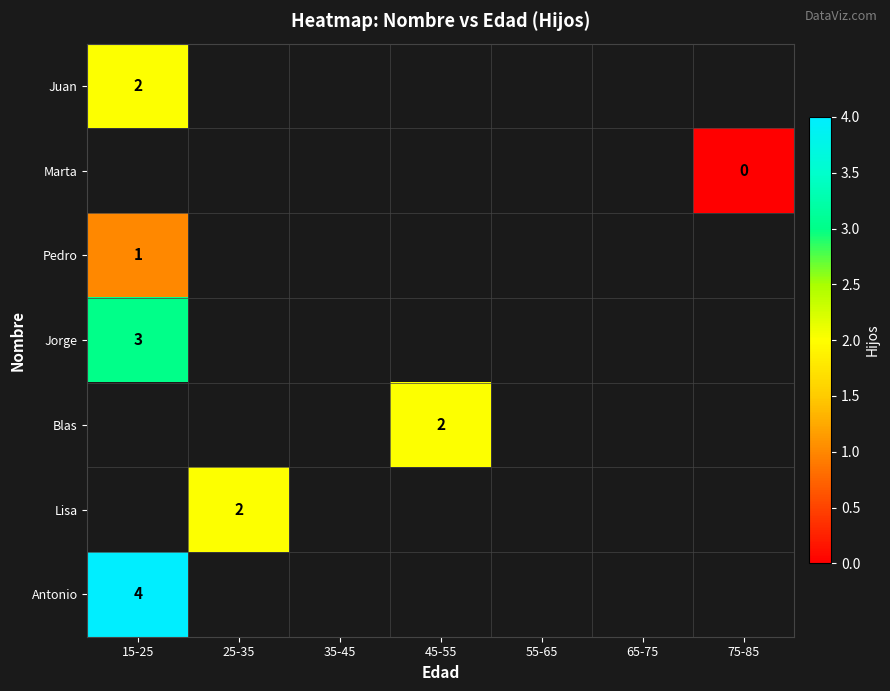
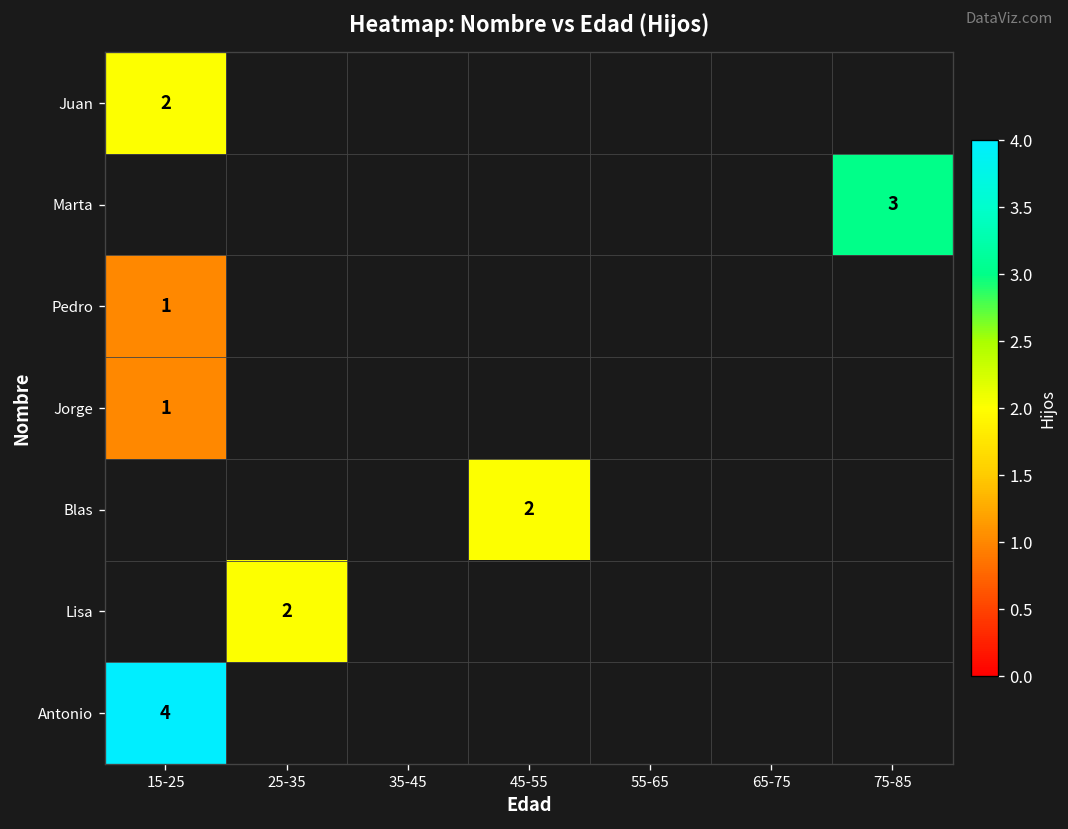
  {
    "Juan": {
      "15-25": 2
    },
    "Marta": {
-     "75-85": 0
+     "75-85": 3
    },
    "Pedro": {
      "15-25": 1
    },
    "Jorge": {
-     "15-25": 3
+     "15-25": 1
    },
    "Blas": {
      "45-55": 2
    },
    "Lisa": {
      "25-35": 2
    },
    "Antonio": {
      "15-25": 4
    }
  }
